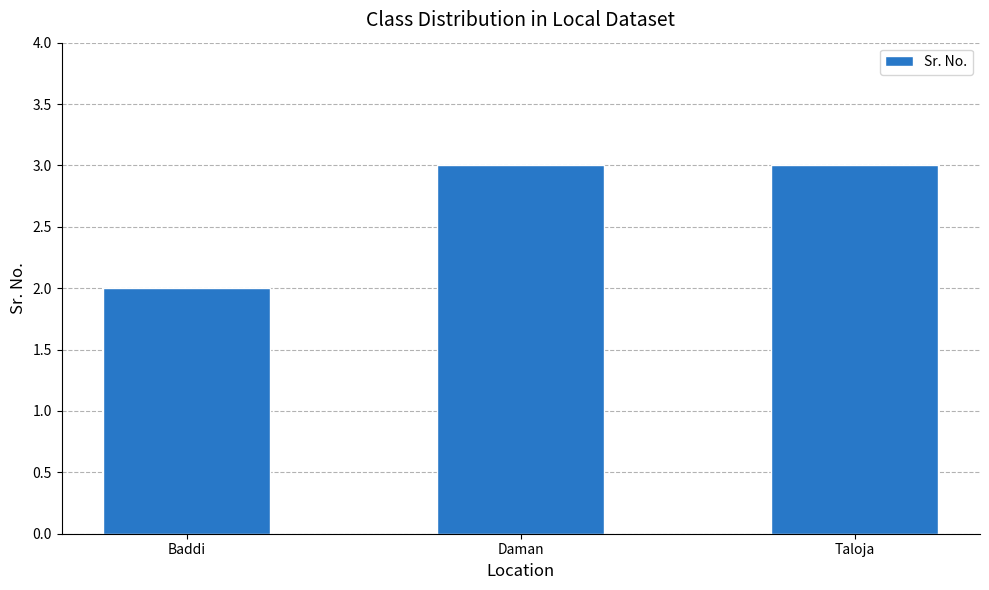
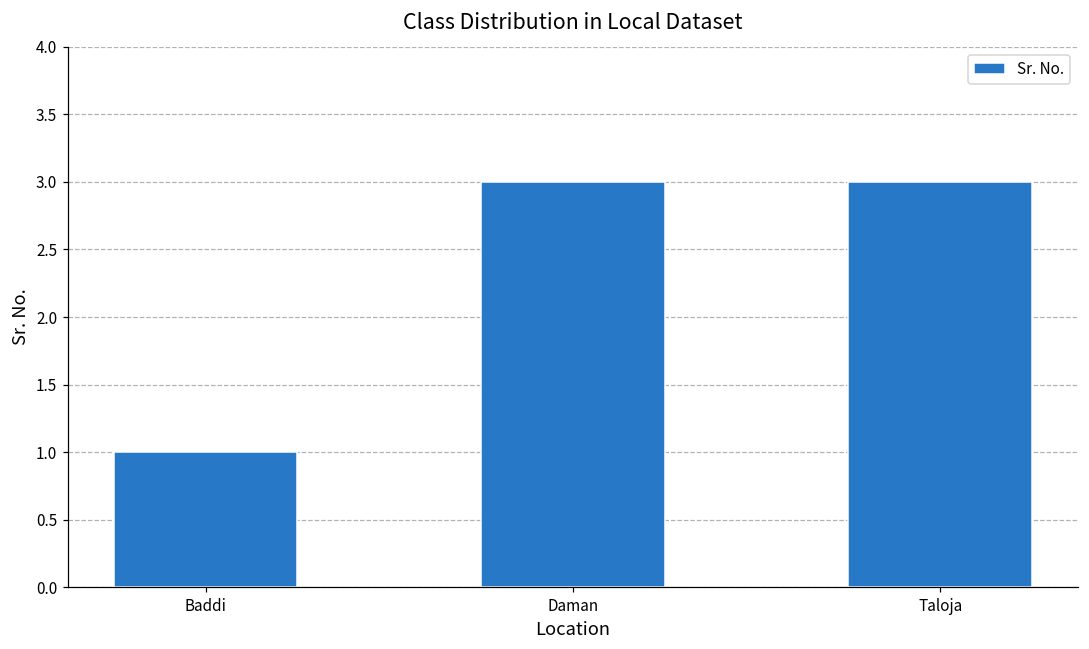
  {
-   "Baddi": 2,
+   "Baddi": 1,
    "Daman": 3,
    "Taloja": 3
  }
